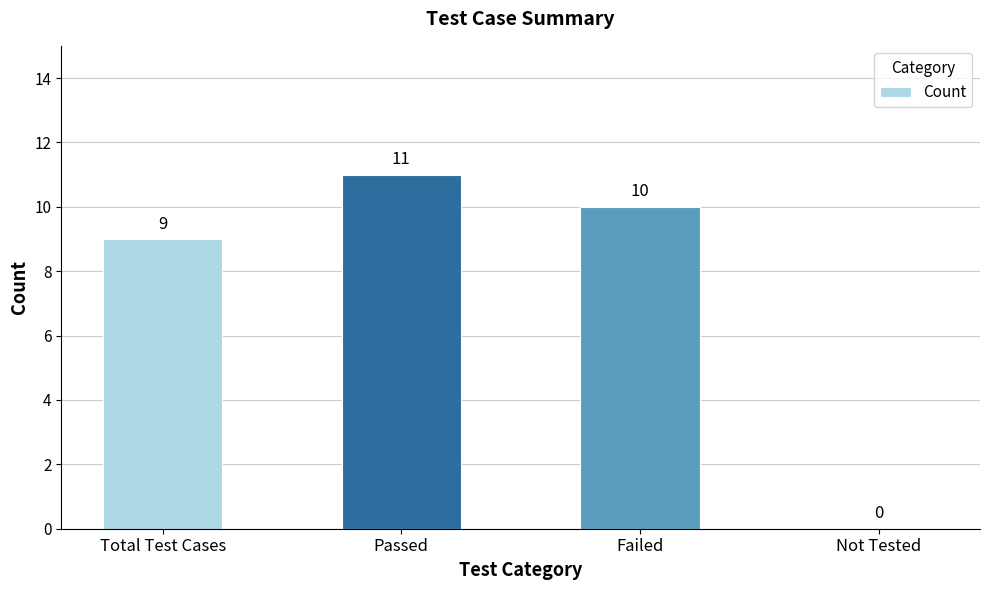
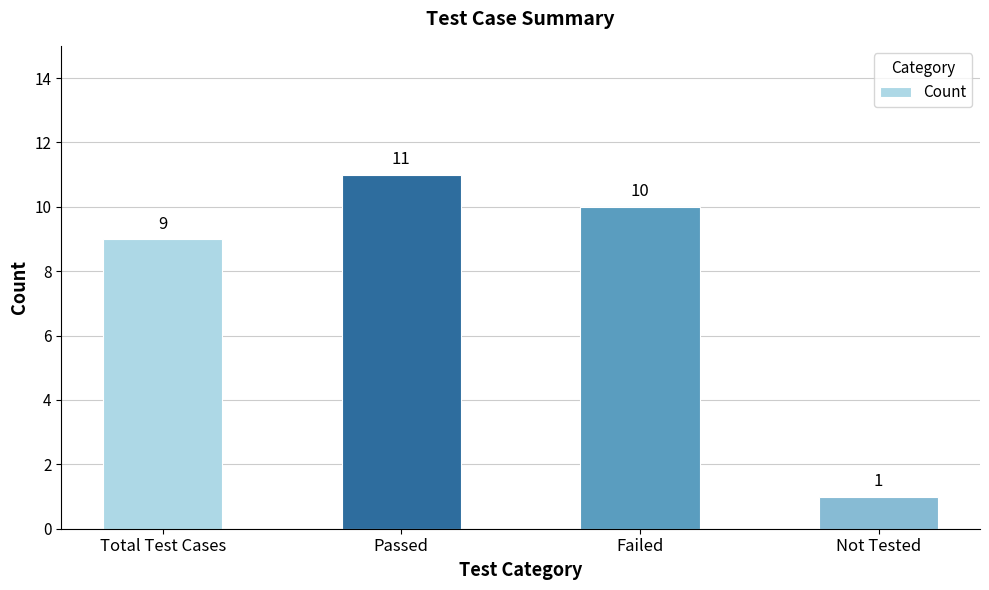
  {
    "Total Test Cases": 9,
    "Passed": 11,
    "Failed": 10,
-   "Not Tested": 0
+   "Not Tested": 1
  }
